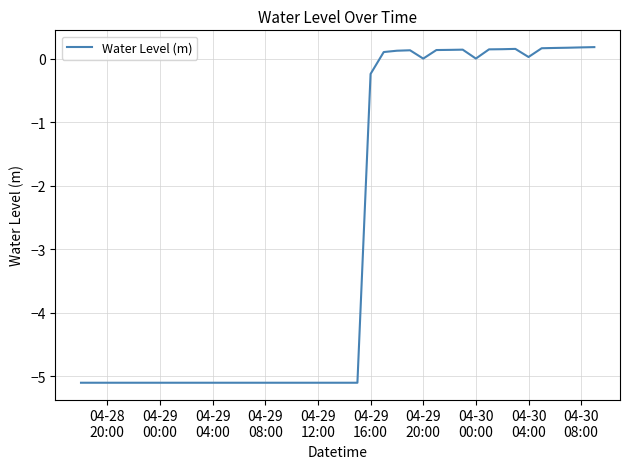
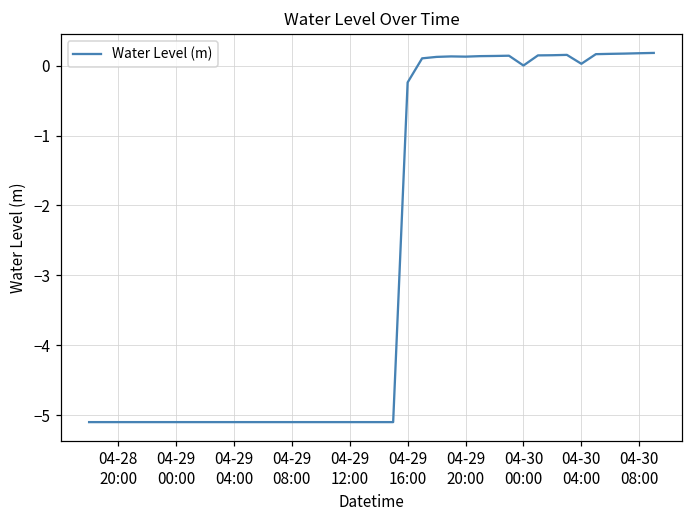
  {
    "04-28 20:00": -5.1,
    "04-29 00:00": -5.1,
    "04-29 04:00": -5.1,
    "04-29 08:00": -5.1,
    "04-29 12:00": -5.1,
    "04-29 16:00": -0.2,
-   "04-29 20:00": 0.0,
+   "04-29 20:00": 0.1,
    "04-30 00:00": 0.0,
    "04-30 04:00": 0.0,
    "04-30 08:00": 0.2
  }
